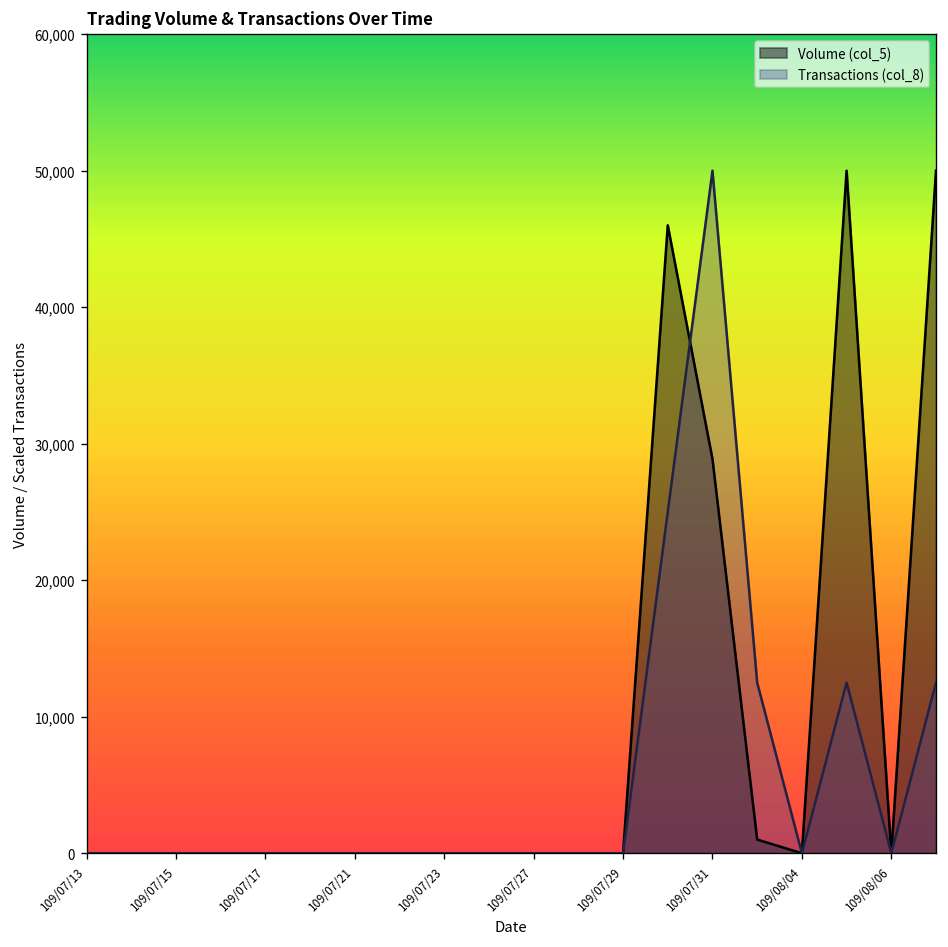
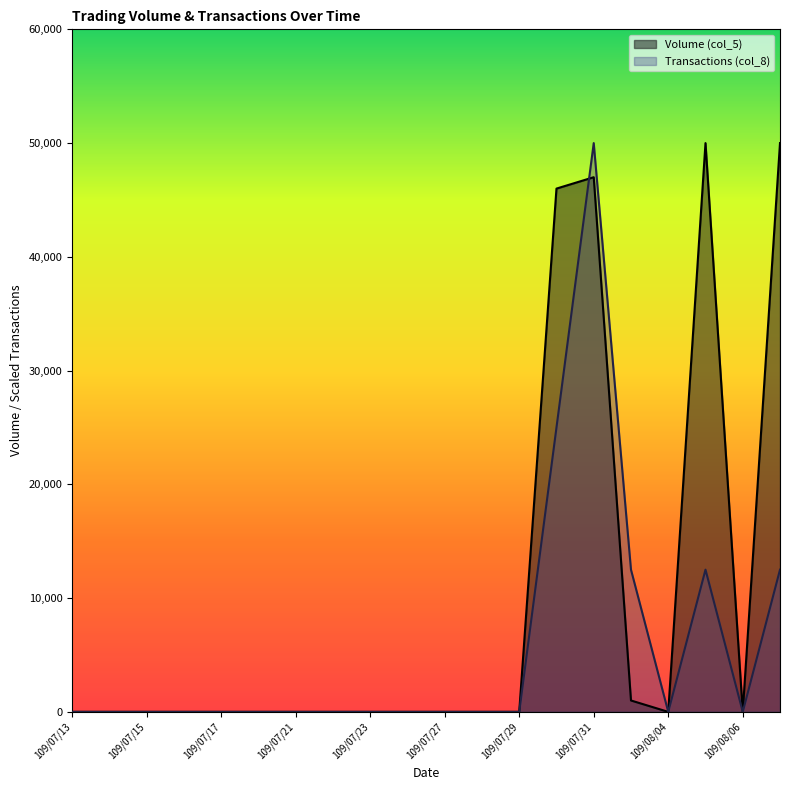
  {
    "Volume (col_5)": {
-     "109/07/31": "28,900"
+     "109/07/31": "47,000"
    },
    "Transactions (col_8)": {
      "109/07/31": "50,000"
    }
  }
